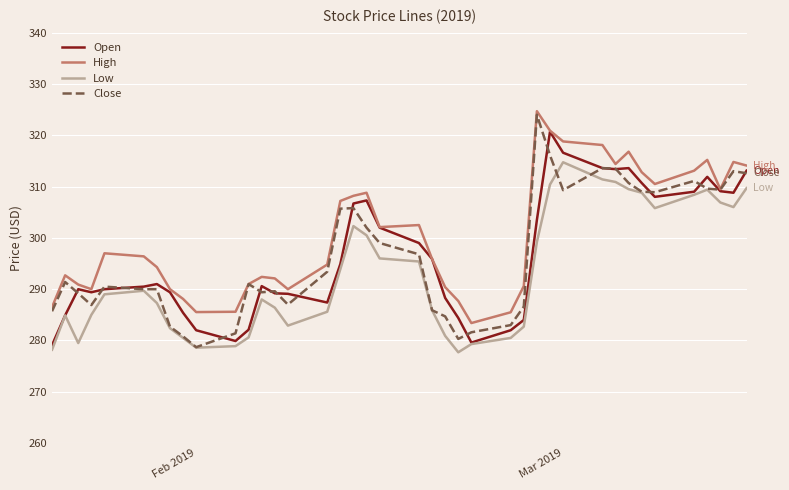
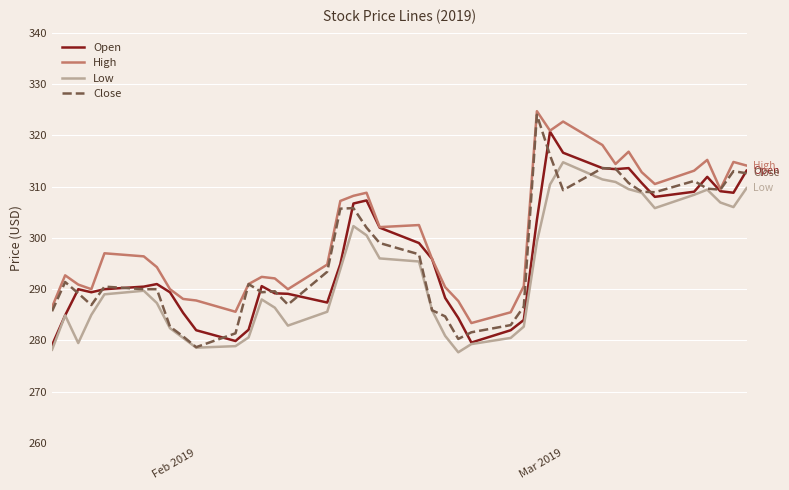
  {
    "Open": {
      "Feb 2019": 282,
      "Mar 2019": 317
    },
    "High": {
-     "Feb 2019": 286,
-     "Mar 2019": 319
+     "Feb 2019": 288,
+     "Mar 2019": 323
    },
    "Low": {
      "Mar 2019": 315
    },
    "Close": {
      "Mar 2019": 309
    }
  }
